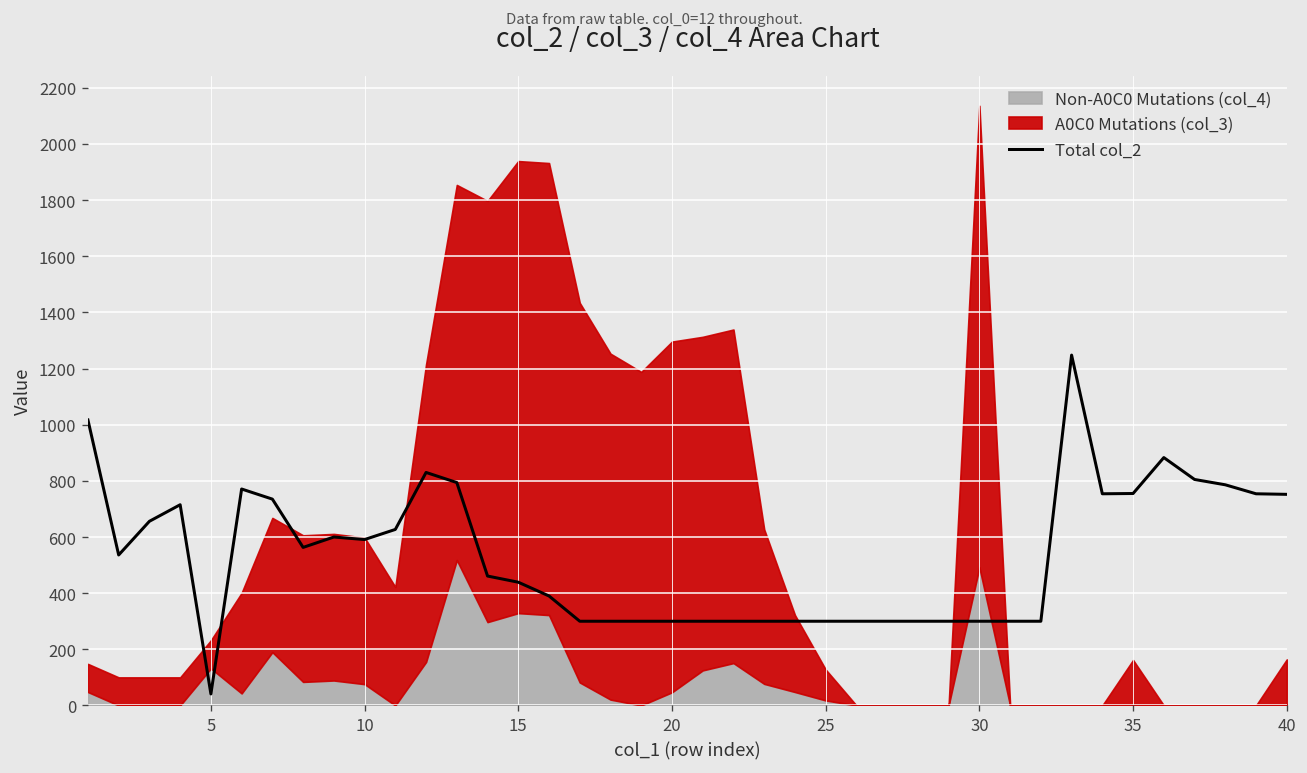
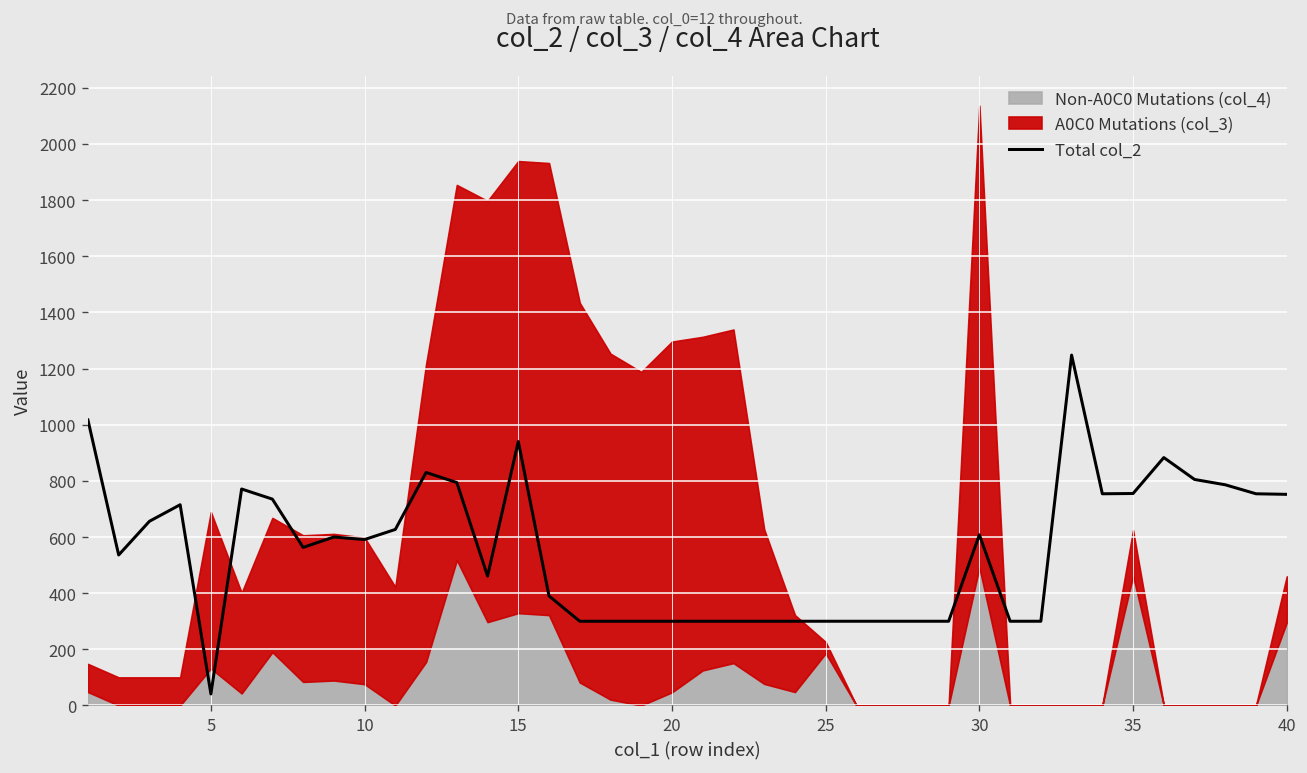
  {
    "Total col_2": {
      "5": 40,
-     "15": 440,
+     "15": 940,
      "20": 300,
      "25": 300,
-     "30": 300,
+     "30": 610,
      "35": 760,
      "40": 750
    },
    "Non-A0C0 Mutations (col_4)": {
      "5": 130,
      "10": 80,
      "15": 330,
      "20": 50,
-     "25": 20,
+     "25": 190,
      "30": 490,
-     "35": 0,
-     "40": 0
+     "35": 460,
+     "40": 300
    },
    "A0C0 Mutations (col_3)": {
-     "5": 100,
+     "5": 560,
      "15": 1610,
      "20": 1250,
-     "25": 110,
+     "25": 40,
      "30": 1640,
      "35": 160,
      "40": 160
    }
  }
